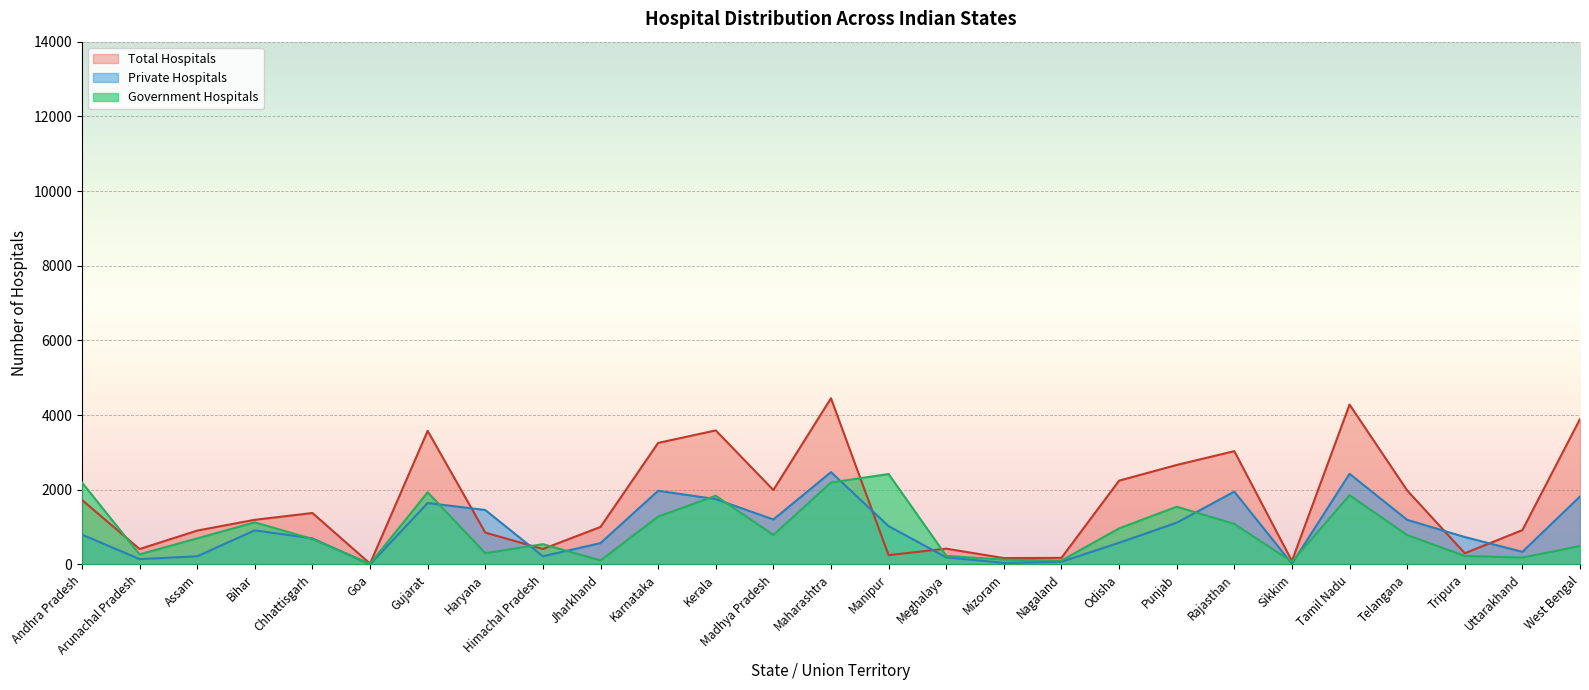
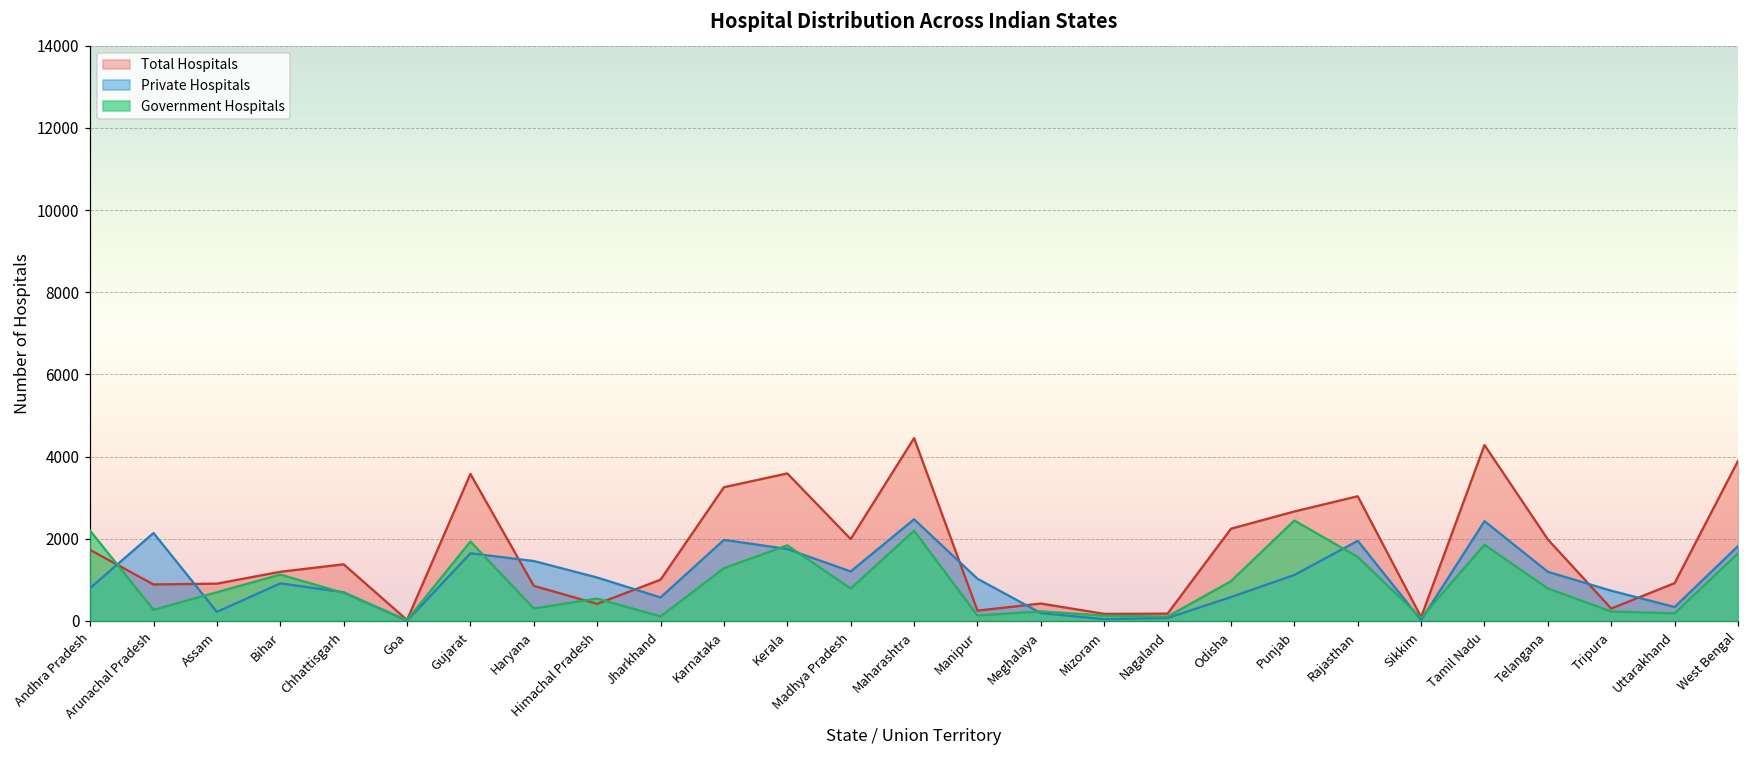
  {
    "Total Hospitals": {
      "Andhra Pradesh": 1700,
-     "Arunachal Pradesh": 400,
+     "Arunachal Pradesh": 900,
      "Assam": 900,
      "Chhattisgarh": 1400,
      "Gujarat": 3600,
      "Haryana": 900,
      "Himachal Pradesh": 400,
      "Jharkhand": 1000,
      "Karnataka": 3300,
      "Kerala": 3600,
      "Madhya Pradesh": 2000,
      "Maharashtra": 4500,
      "Manipur": 300,
      "Meghalaya": 400,
      "Nagaland": 200,
      "Odisha": 2200,
      "Punjab": 2700,
      "Rajasthan": 3000,
      "Tamil Nadu": 4300,
      "Telangana": 2000,
      "Tripura": 300,
      "Uttarakhand": 900,
      "West Bengal": 3900
    },
    "Private Hospitals": {
      "Andhra Pradesh": 800,
-     "Arunachal Pradesh": 100,
+     "Arunachal Pradesh": 2100,
      "Assam": 200,
      "Bihar": 900,
      "Gujarat": 1600,
      "Haryana": 1500,
-     "Himachal Pradesh": 200,
+     "Himachal Pradesh": 1100,
      "Jharkhand": 600,
      "Karnataka": 2000,
      "Kerala": 1800,
      "Madhya Pradesh": 1200,
      "Maharashtra": 2500,
      "Manipur": 1000,
      "Mizoram": 0,
      "Odisha": 600,
      "Punjab": 1100,
      "Rajasthan": 2000,
      "Tamil Nadu": 2400,
      "Telangana": 1200,
      "Tripura": 700,
      "Uttarakhand": 300,
      "West Bengal": 1800
    },
    "Government Hospitals": {
      "Andhra Pradesh": 2200,
      "Arunachal Pradesh": 300,
      "Assam": 700,
      "Gujarat": 1900,
      "Haryana": 300,
      "Himachal Pradesh": 500,
      "Jharkhand": 100,
      "Karnataka": 1300,
      "Kerala": 1800,
      "Madhya Pradesh": 800,
      "Maharashtra": 2200,
-     "Manipur": 2400,
+     "Manipur": 100,
      "Odisha": 1000,
-     "Punjab": 1500,
-     "Rajasthan": 1100,
+     "Punjab": 2400,
+     "Rajasthan": 1600,
      "Tamil Nadu": 1900,
      "Telangana": 800,
      "Tripura": 200,
      "Uttarakhand": 200,
-     "West Bengal": 500
+     "West Bengal": 1600
    }
  }
